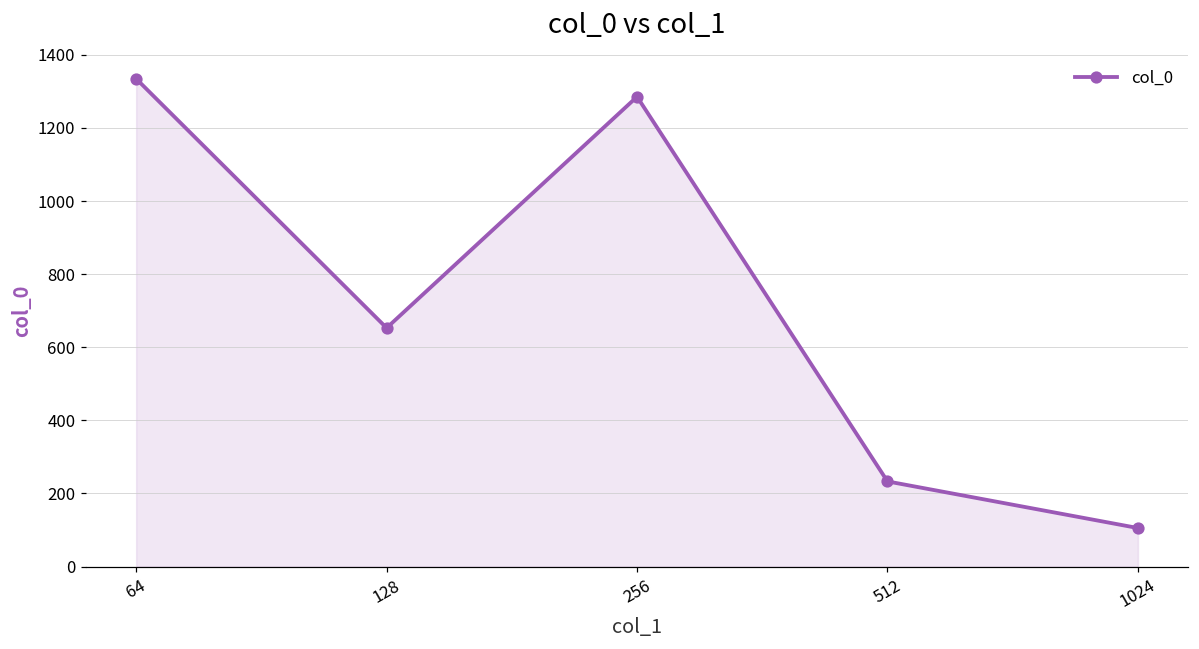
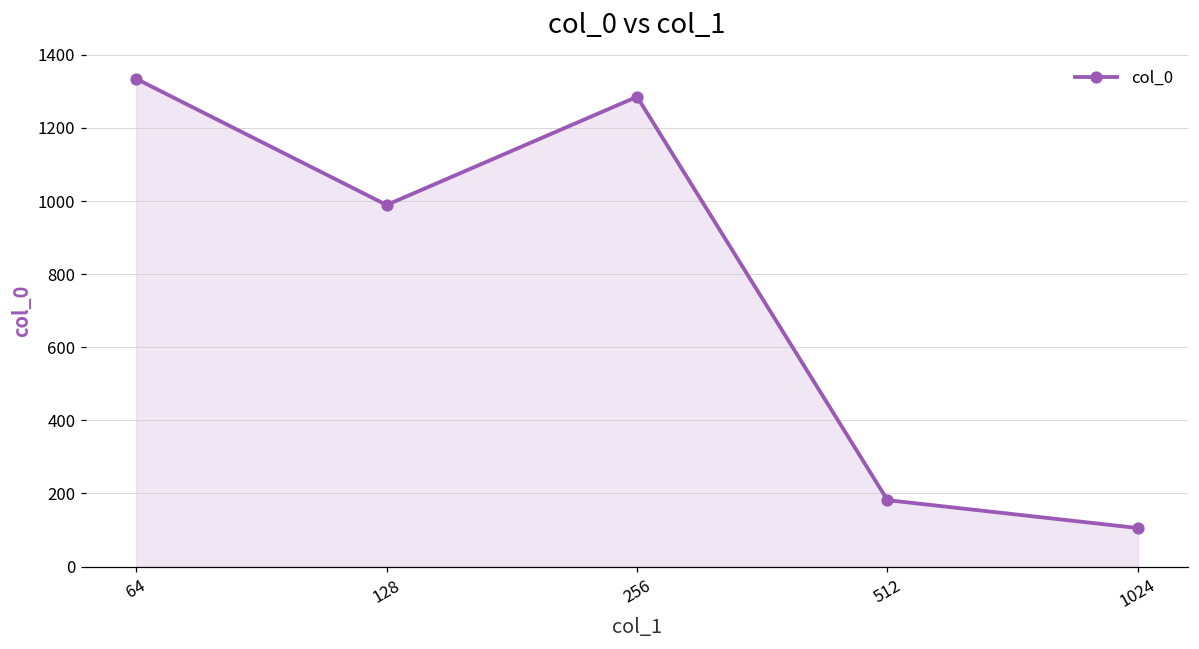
  {
    "64": 1330,
-   "128": 650,
+   "128": 990,
    "256": 1290,
-   "512": 230,
+   "512": 180,
    "1024": 110
  }
